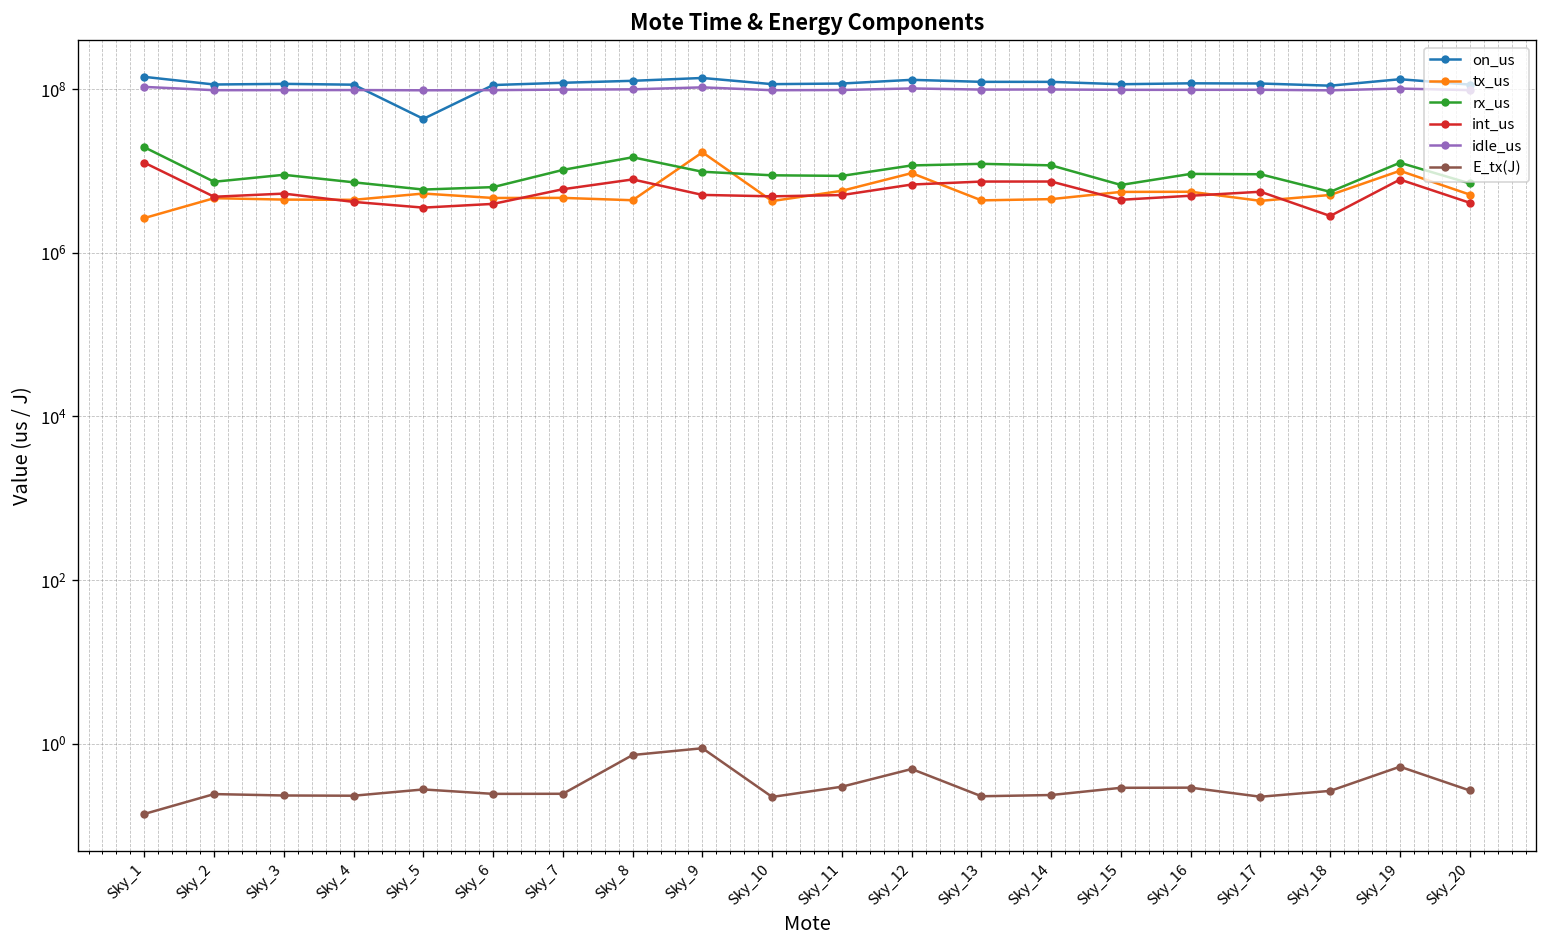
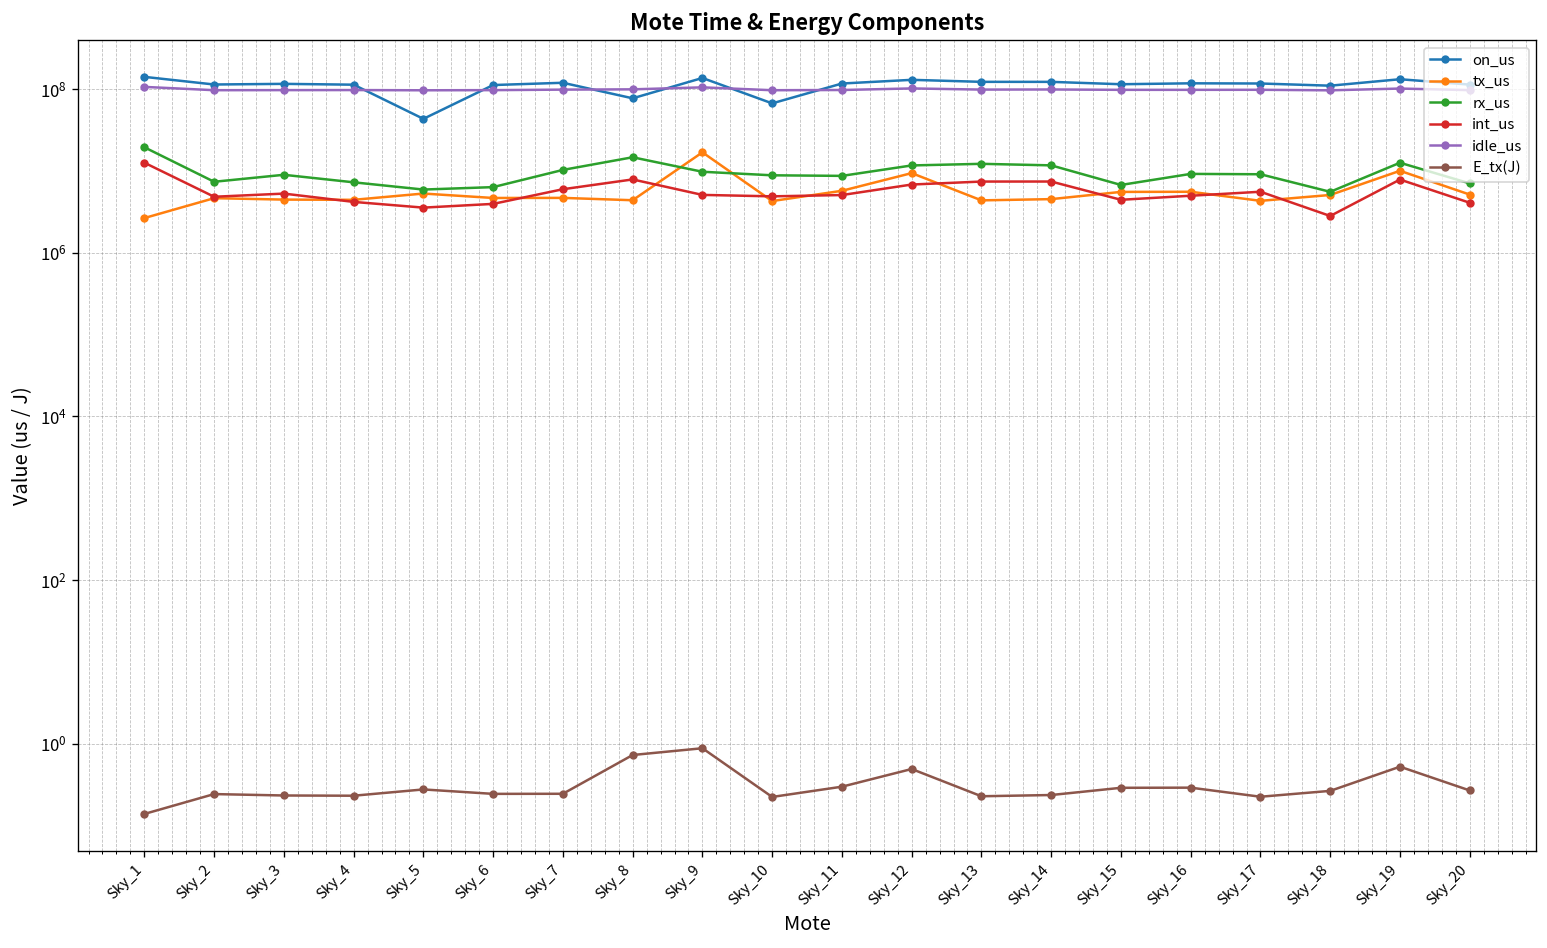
  {
    "on_us": {
      "Sky_1": 140000000,
      "Sky_2": 110000000,
      "Sky_3": 120000000,
      "Sky_4": 110000000,
      "Sky_5": 40000000,
      "Sky_6": 110000000,
      "Sky_7": 120000000,
-     "Sky_8": 130000000,
+     "Sky_8": 80000000,
      "Sky_9": 140000000,
-     "Sky_10": 120000000,
+     "Sky_10": 70000000,
      "Sky_11": 120000000,
      "Sky_12": 130000000,
      "Sky_13": 120000000,
      "Sky_14": 120000000,
      "Sky_15": 110000000,
      "Sky_16": 120000000,
      "Sky_17": 120000000,
      "Sky_18": 110000000,
      "Sky_19": 130000000
    },
    "tx_us": {
      "Sky_1": 2700000,
      "Sky_3": 4000000,
      "Sky_5": 5000000,
      "Sky_6": 5000000,
      "Sky_7": 5000000,
      "Sky_8": 4000000,
      "Sky_9": 17000000,
      "Sky_10": 4000000,
      "Sky_11": 6000000,
      "Sky_12": 9000000,
      "Sky_13": 4000000,
      "Sky_14": 5000000,
      "Sky_15": 6000000,
      "Sky_16": 6000000,
      "Sky_17": 4000000,
      "Sky_18": 5000000,
      "Sky_19": 10000000,
      "Sky_20": 5000000
    },
    "rx_us": {
      "Sky_1": 20000000,
      "Sky_2": 7000000,
      "Sky_3": 9000000,
      "Sky_4": 7000000,
      "Sky_5": 6000000,
      "Sky_6": 6000000,
      "Sky_7": 10000000,
      "Sky_8": 15000000,
      "Sky_9": 10000000,
      "Sky_10": 9000000,
      "Sky_11": 9000000,
      "Sky_12": 12000000,
      "Sky_13": 12000000,
      "Sky_14": 12000000,
      "Sky_15": 7000000,
      "Sky_16": 9000000,
      "Sky_17": 9000000,
      "Sky_18": 6000000,
      "Sky_19": 13000000
    },
    "int_us": {
      "Sky_1": 13000000,
      "Sky_3": 5000000,
      "Sky_5": 4000000,
      "Sky_6": 4000000,
      "Sky_7": 6000000,
      "Sky_8": 8000000,
      "Sky_9": 5000000,
      "Sky_10": 5000000,
      "Sky_11": 5000000,
      "Sky_12": 7000000,
      "Sky_13": 7000000,
      "Sky_14": 7000000,
      "Sky_15": 4000000,
      "Sky_16": 5000000,
      "Sky_17": 6000000,
      "Sky_18": 2800000,
      "Sky_19": 8000000,
      "Sky_20": 4000000
    },
    "idle_us": {
      "Sky_1": 110000000,
      "Sky_2": 100000000,
      "Sky_3": 100000000,
      "Sky_4": 100000000,
      "Sky_5": 100000000,
      "Sky_6": 100000000,
      "Sky_7": 100000000,
      "Sky_8": 100000000,
      "Sky_9": 110000000,
      "Sky_10": 100000000,
      "Sky_11": 100000000,
      "Sky_12": 100000000,
      "Sky_13": 100000000,
      "Sky_14": 100000000,
      "Sky_15": 100000000,
      "Sky_16": 100000000,
      "Sky_17": 100000000,
      "Sky_18": 100000000,
      "Sky_19": 100000000
    },
    "E_tx(J)": {
      "Sky_1": 0.14,
      "Sky_2": 0.24,
      "Sky_3": 0.23,
      "Sky_4": 0.23,
      "Sky_5": 0.28,
      "Sky_6": 0.24,
      "Sky_7": 0.25,
      "Sky_8": 0.7,
      "Sky_9": 0.9,
      "Sky_10": 0.22,
      "Sky_11": 0.3,
      "Sky_12": 0.5,
      "Sky_13": 0.23,
      "Sky_14": 0.24,
      "Sky_15": 0.29,
      "Sky_16": 0.29,
      "Sky_17": 0.23,
      "Sky_18": 0.27,
      "Sky_19": 0.5,
      "Sky_20": 0.27
    }
  }
